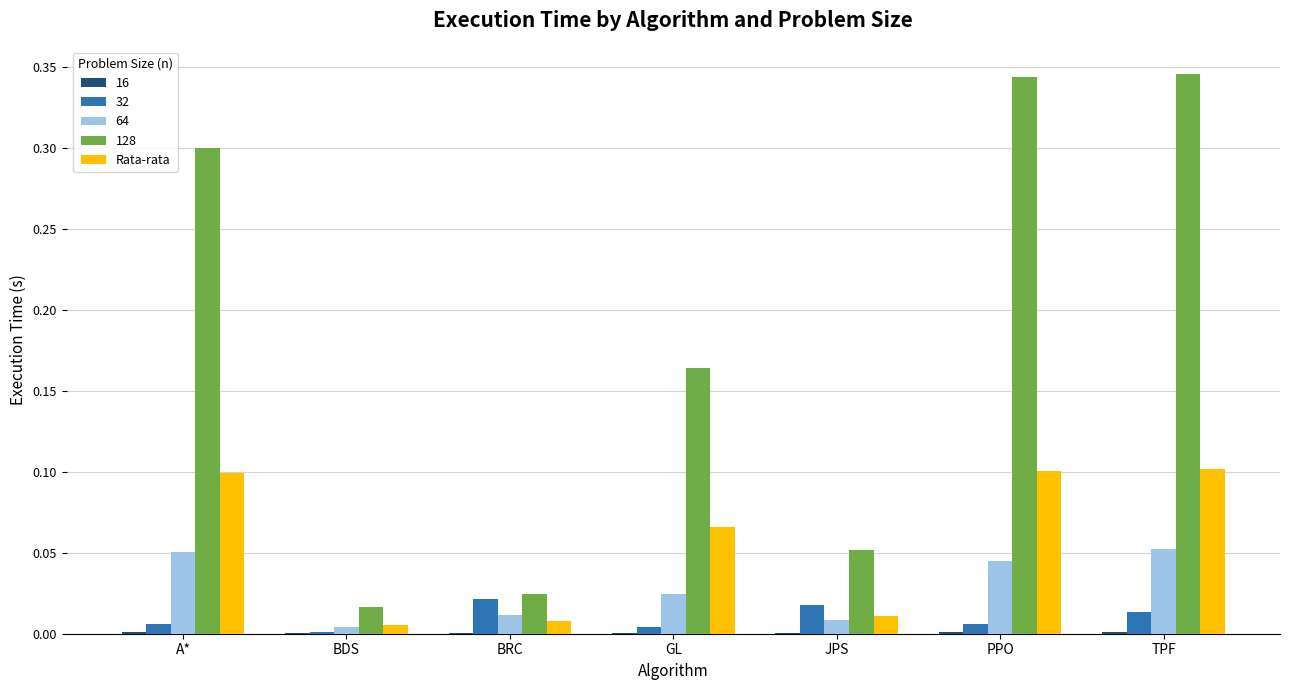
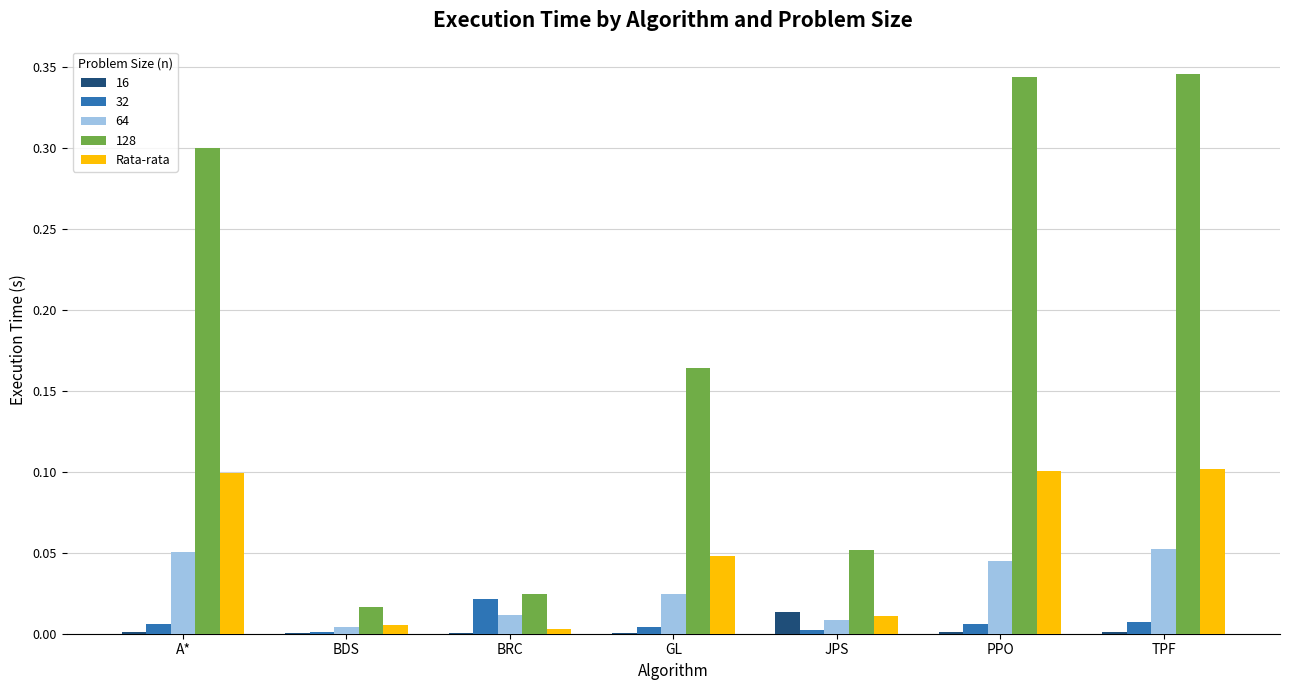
  {
    "16": {
-     "JPS": 0.001
+     "JPS": 0.014
    },
    "32": {
      "A*": 0.006,
      "BRC": 0.022,
      "GL": 0.004,
-     "JPS": 0.017,
+     "JPS": 0.002,
      "PPO": 0.006,
-     "TPF": 0.014
+     "TPF": 0.007
    },
    "64": {
      "A*": 0.050,
      "BDS": 0.004,
      "BRC": 0.011,
      "GL": 0.024,
      "JPS": 0.008,
      "PPO": 0.045,
      "TPF": 0.052
    },
    "128": {
      "A*": 0.300,
      "BDS": 0.016,
      "BRC": 0.024,
      "GL": 0.164,
      "JPS": 0.052,
      "PPO": 0.344,
      "TPF": 0.345
    },
    "Rata-rata": {
      "A*": 0.100,
      "BDS": 0.005,
-     "BRC": 0.008,
-     "GL": 0.066,
+     "BRC": 0.003,
+     "GL": 0.048,
      "JPS": 0.011,
      "PPO": 0.100,
      "TPF": 0.101
    }
  }
